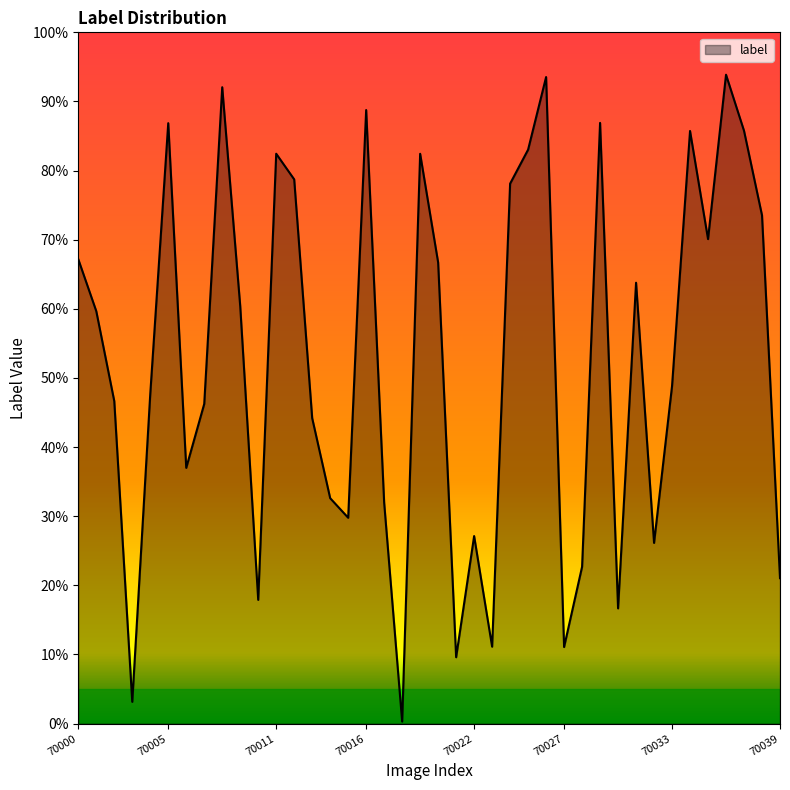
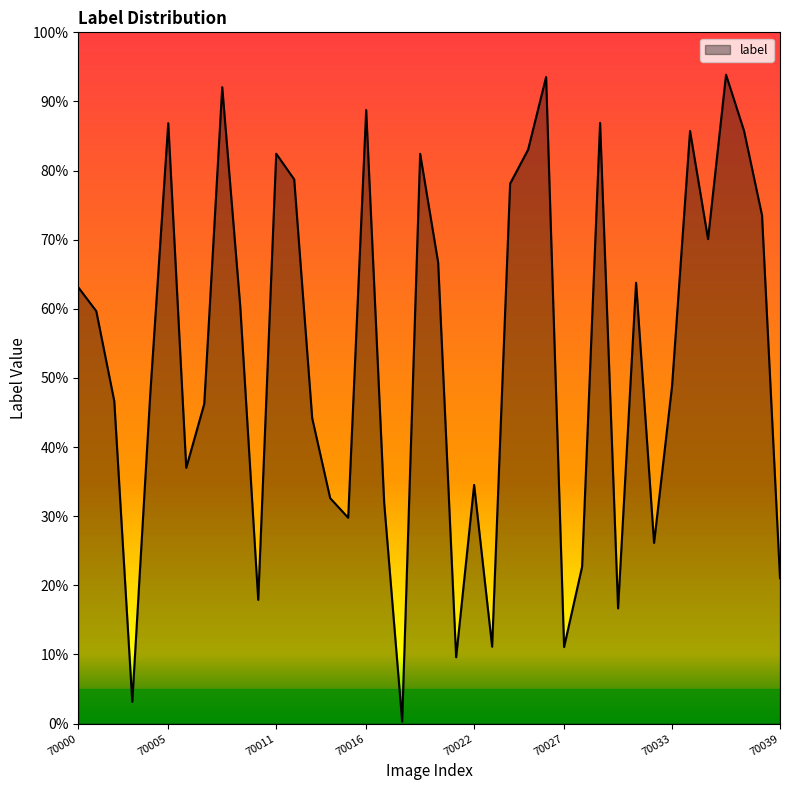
  {
-   "70000": "67%",
+   "70000": "63%",
    "70005": "87%",
    "70011": "82%",
    "70016": "89%",
-   "70022": "27%",
+   "70022": "35%",
    "70027": "11%",
    "70033": "49%",
    "70039": "21%"
  }
